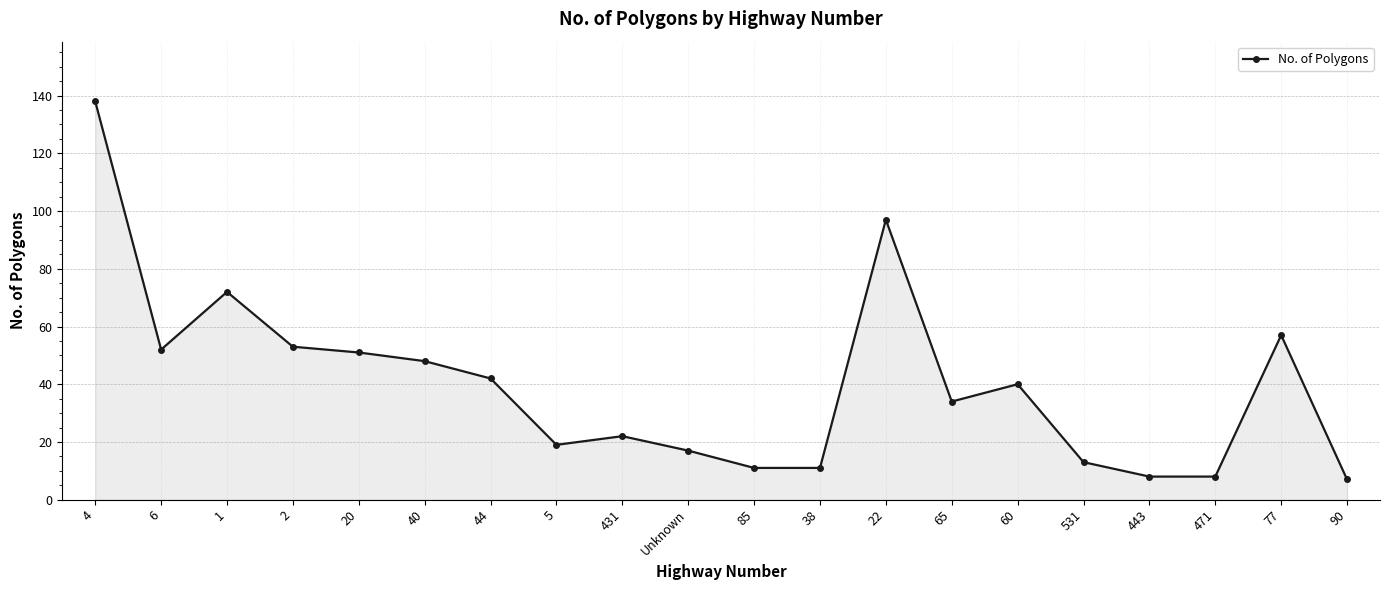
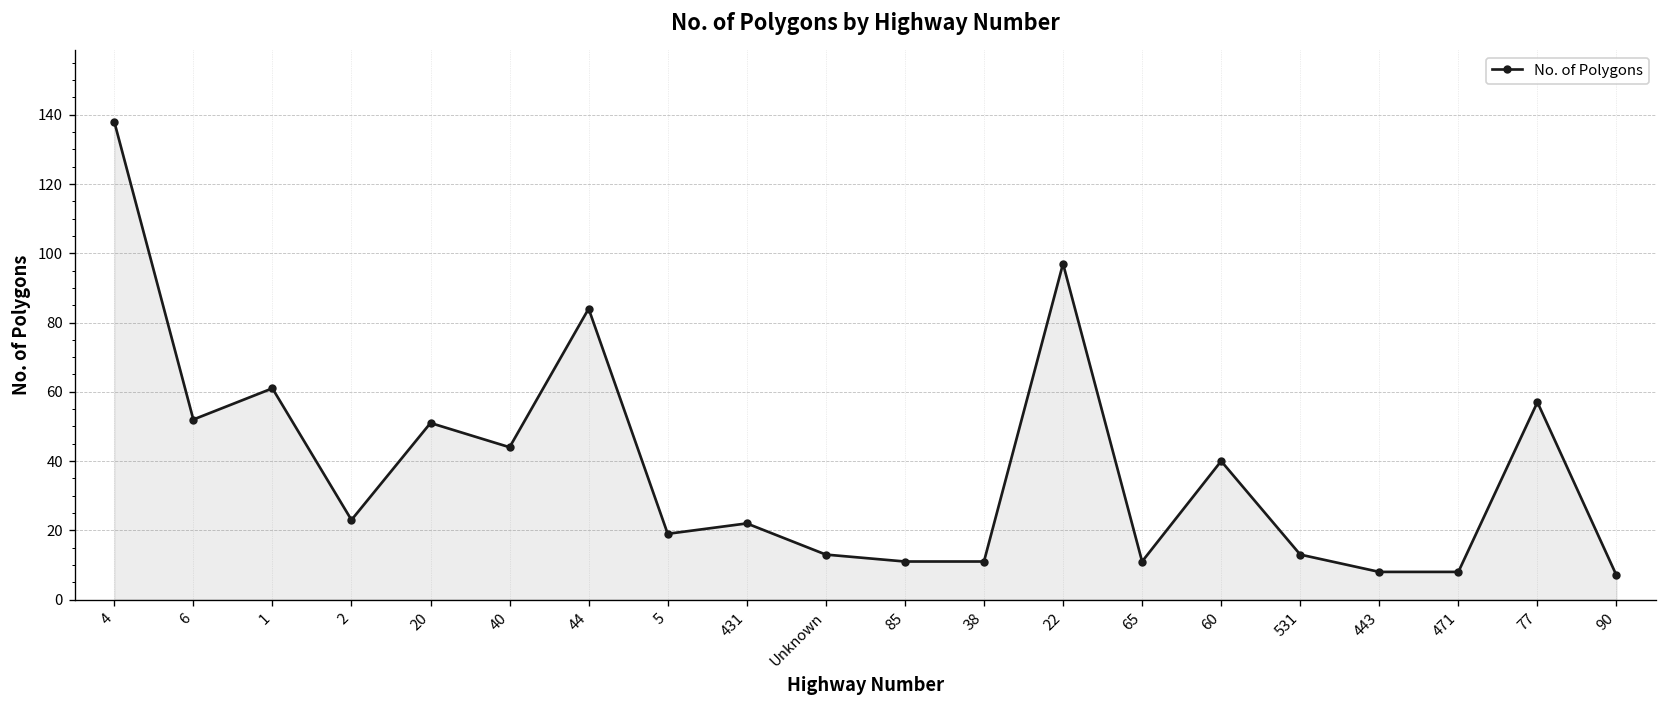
  {
    "4": 138,
    "6": 52,
-   "1": 72,
-   "2": 53,
+   "1": 61,
+   "2": 23,
    "20": 51,
-   "40": 48,
-   "44": 42,
+   "40": 44,
+   "44": 84,
    "5": 19,
    "431": 22,
-   "Unknown": 17,
+   "Unknown": 13,
    "85": 11,
    "38": 11,
    "22": 97,
-   "65": 34,
+   "65": 11,
    "60": 40,
    "531": 13,
    "443": 8,
    "471": 8,
    "77": 57,
    "90": 7
  }
